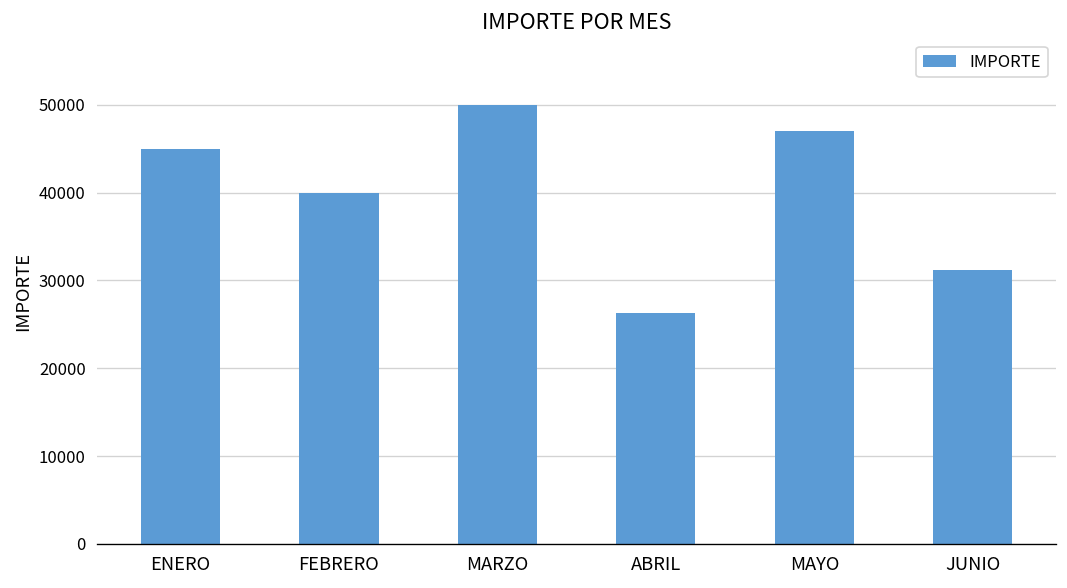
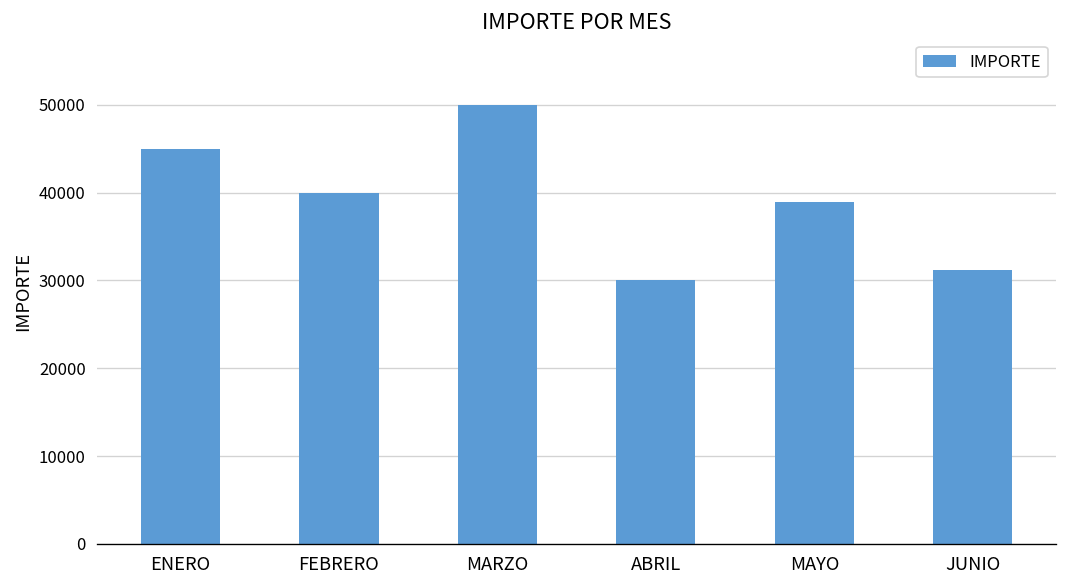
  {
    "ENERO": 45000,
    "FEBRERO": 40000,
    "MARZO": 50000,
-   "ABRIL": 26000,
-   "MAYO": 47000,
+   "ABRIL": 30000,
+   "MAYO": 39000,
    "JUNIO": 31000
  }
